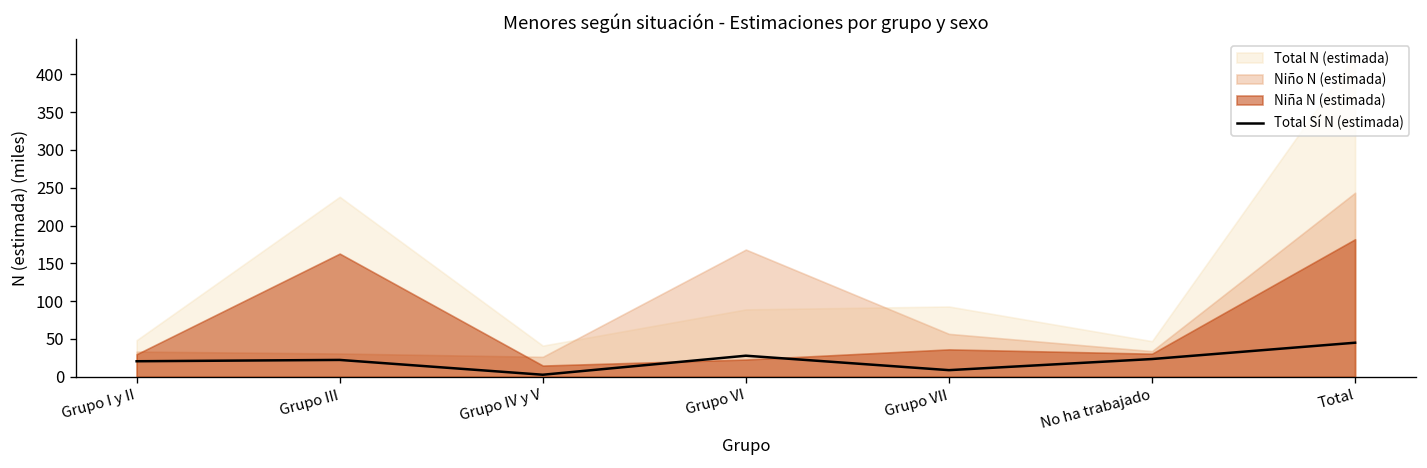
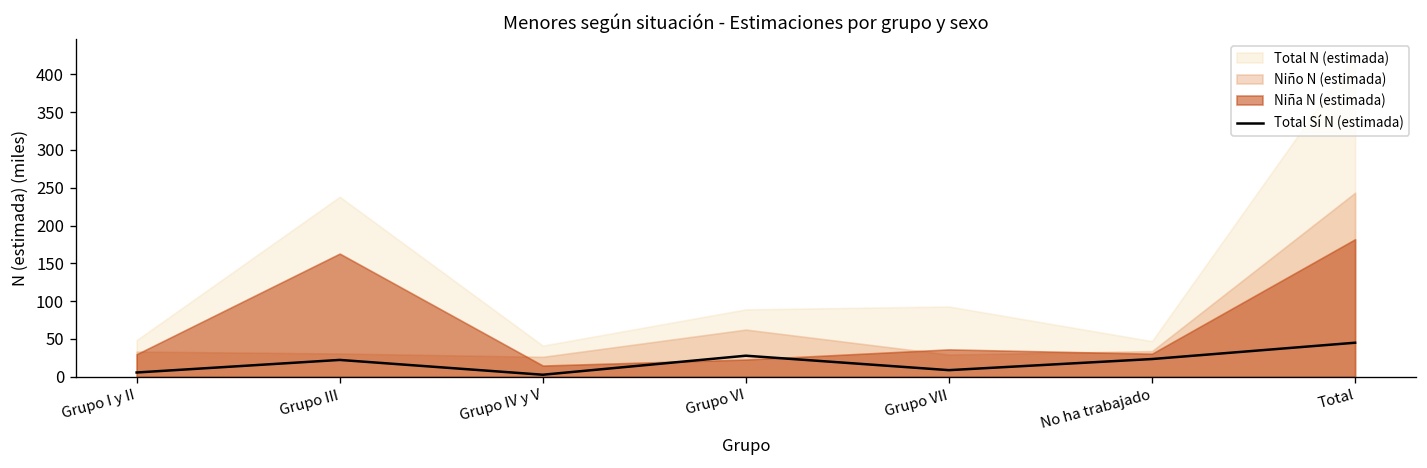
  {
    "Total Sí N (estimada)": {
-     "Grupo I y II": 20,
+     "Grupo I y II": 10,
      "Grupo III": 20,
      "Grupo IV y V": 0,
      "Grupo VI": 30,
      "Grupo VII": 10,
      "No ha trabajado": 20,
      "Total": 50
    },
    "Total N (estimada)": {
      "Grupo I y II": 50,
      "Grupo III": 240,
      "Grupo IV y V": 40,
      "Grupo VI": 90,
      "Grupo VII": 90,
      "No ha trabajado": 50
    },
    "Niño N (estimada)": {
      "Grupo III": 30,
      "Grupo IV y V": 30,
-     "Grupo VI": 170,
-     "Grupo VII": 60,
+     "Grupo VI": 60,
+     "Grupo VII": 30,
      "Total": 240
    },
    "Niña N (estimada)": {
      "Grupo III": 160,
      "Grupo IV y V": 10,
      "Grupo VI": 20,
      "Grupo VII": 40,
      "Total": 180
    }
  }
